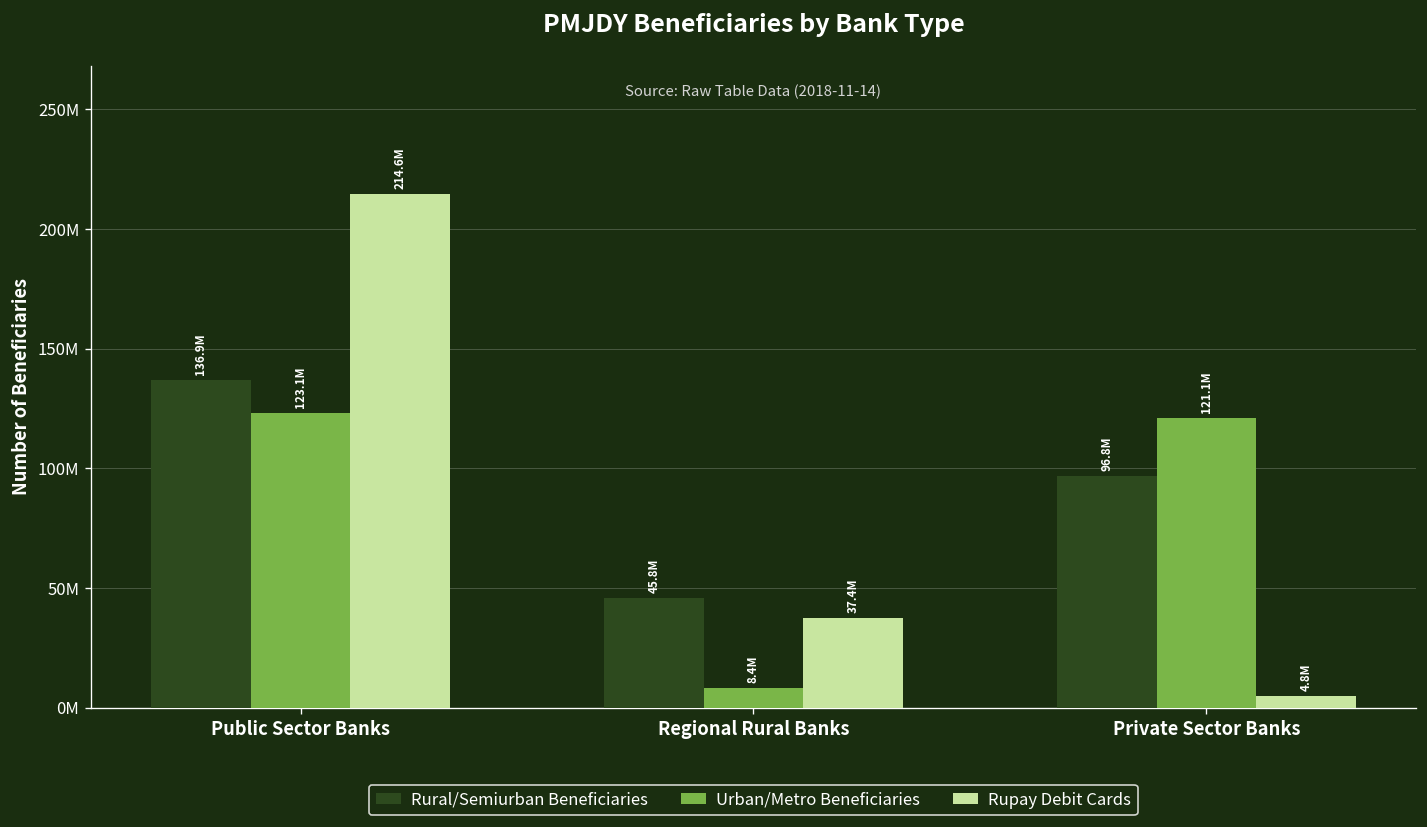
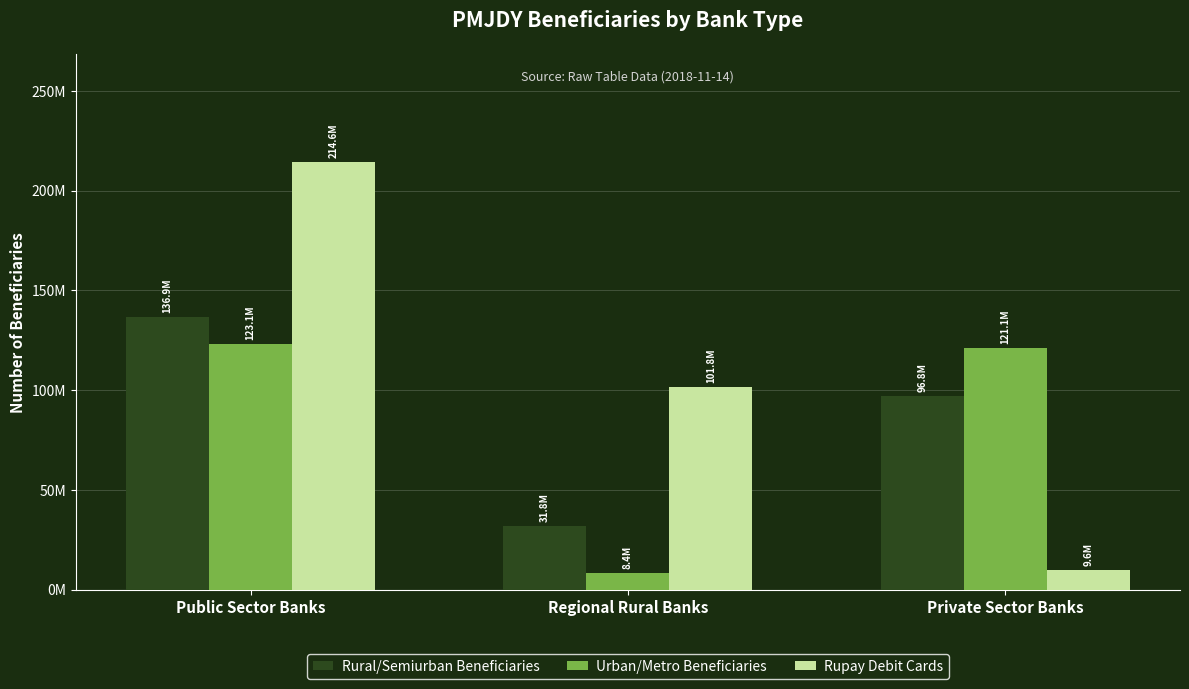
  {
    "Rural/Semiurban Beneficiaries": {
      "Public Sector Banks": "136.9M",
-     "Regional Rural Banks": "45.8M",
+     "Regional Rural Banks": "31.8M",
      "Private Sector Banks": "96.8M"
    },
    "Urban/Metro Beneficiaries": {
      "Public Sector Banks": "123.1M",
      "Regional Rural Banks": "8.4M",
      "Private Sector Banks": "121.1M"
    },
    "Rupay Debit Cards": {
      "Public Sector Banks": "214.6M",
-     "Regional Rural Banks": "37.4M",
-     "Private Sector Banks": "4.8M"
+     "Regional Rural Banks": "101.8M",
+     "Private Sector Banks": "9.6M"
    }
  }
